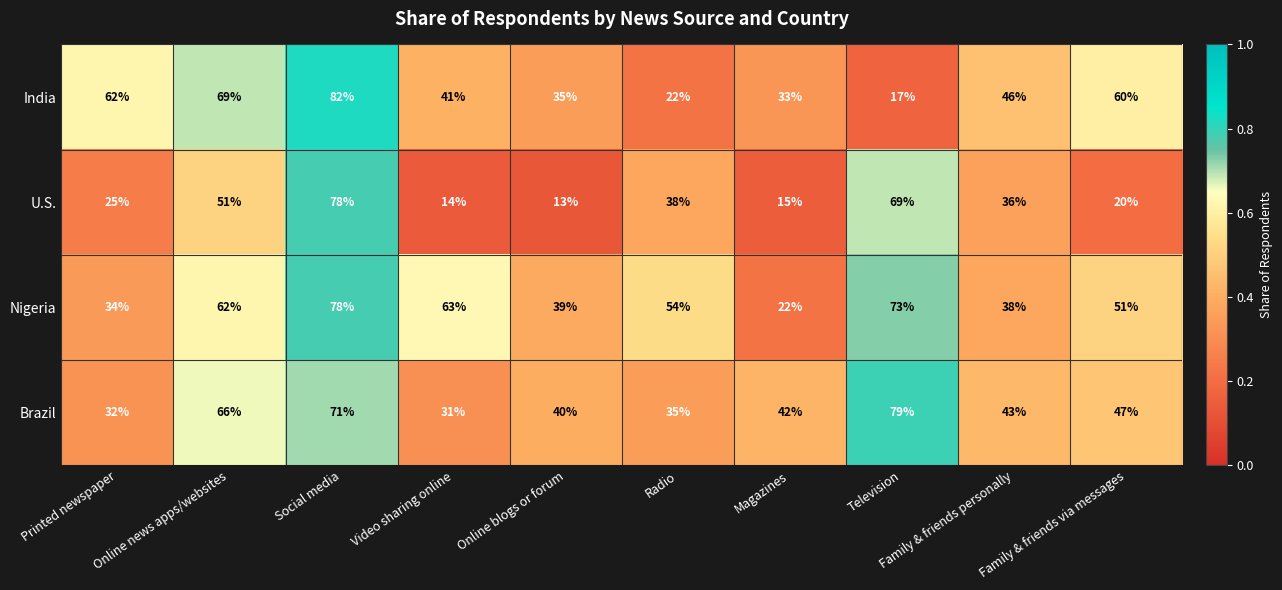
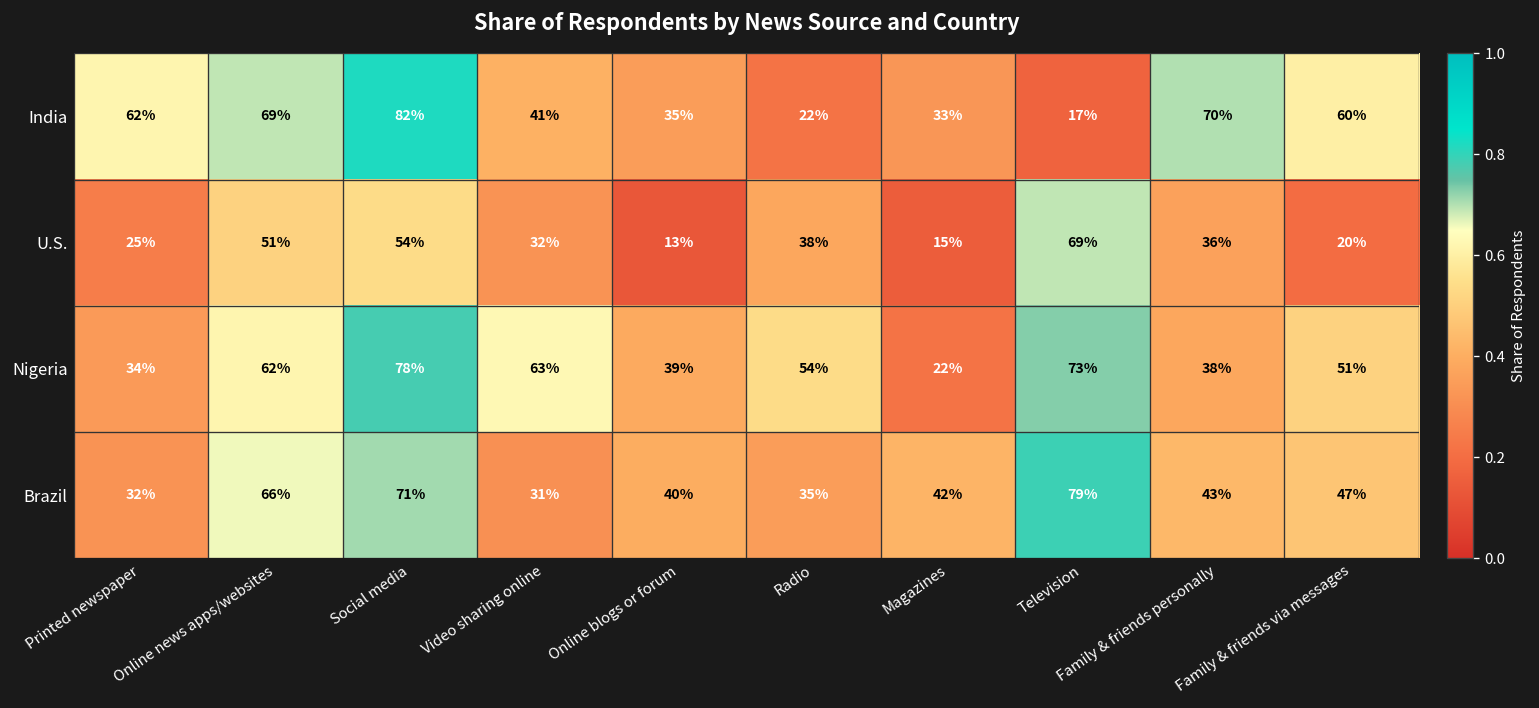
  {
    "India": {
      "Printed newspaper": "62%",
      "Online news apps/websites": "69%",
      "Social media": "82%",
      "Video sharing online": "41%",
      "Online blogs or forum": "35%",
      "Radio": "22%",
      "Magazines": "33%",
      "Television": "17%",
-     "Family & friends personally": "46%",
+     "Family & friends personally": "70%",
      "Family & friends via messages": "60%"
    },
    "U.S.": {
      "Printed newspaper": "25%",
      "Online news apps/websites": "51%",
-     "Social media": "78%",
-     "Video sharing online": "14%",
+     "Social media": "54%",
+     "Video sharing online": "32%",
      "Online blogs or forum": "13%",
      "Radio": "38%",
      "Magazines": "15%",
      "Television": "69%",
      "Family & friends personally": "36%",
      "Family & friends via messages": "20%"
    },
    "Nigeria": {
      "Printed newspaper": "34%",
      "Online news apps/websites": "62%",
      "Social media": "78%",
      "Video sharing online": "63%",
      "Online blogs or forum": "39%",
      "Radio": "54%",
      "Magazines": "22%",
      "Television": "73%",
      "Family & friends personally": "38%",
      "Family & friends via messages": "51%"
    },
    "Brazil": {
      "Printed newspaper": "32%",
      "Online news apps/websites": "66%",
      "Social media": "71%",
      "Video sharing online": "31%",
      "Online blogs or forum": "40%",
      "Radio": "35%",
      "Magazines": "42%",
      "Television": "79%",
      "Family & friends personally": "43%",
      "Family & friends via messages": "47%"
    }
  }
